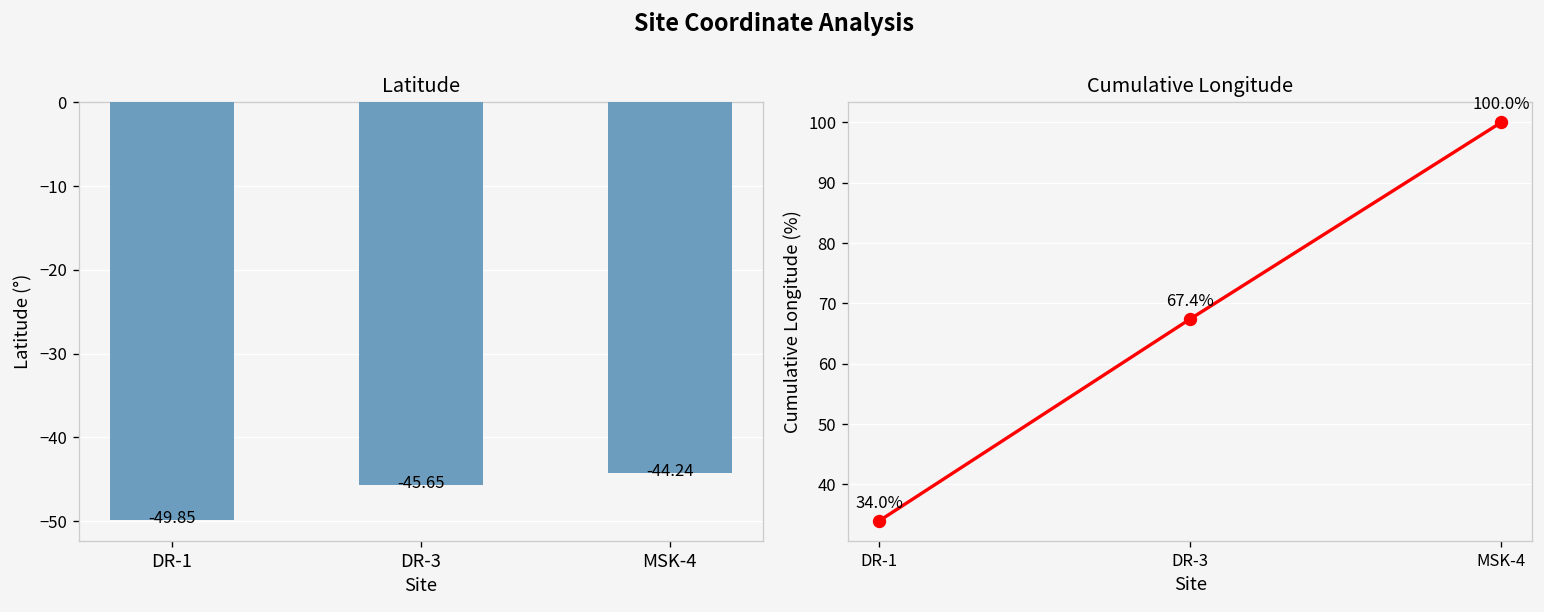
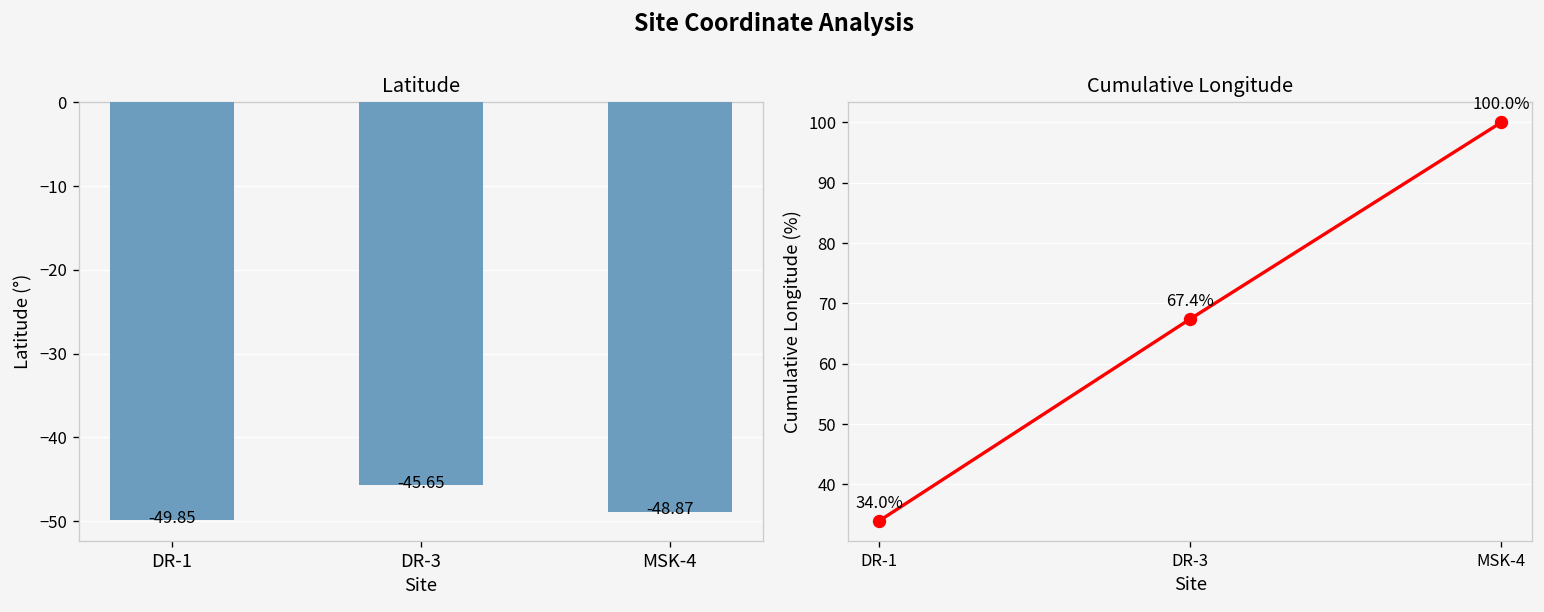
  {
    "Latitude": {
      "DR-1": "-49.85",
      "DR-3": "-45.65",
-     "MSK-4": "-44.24"
+     "MSK-4": "-48.87"
    },
    "Cumulative Longitude": {
      "DR-1": "34.0%",
      "DR-3": "67.4%",
      "MSK-4": "100.0%"
    }
  }
